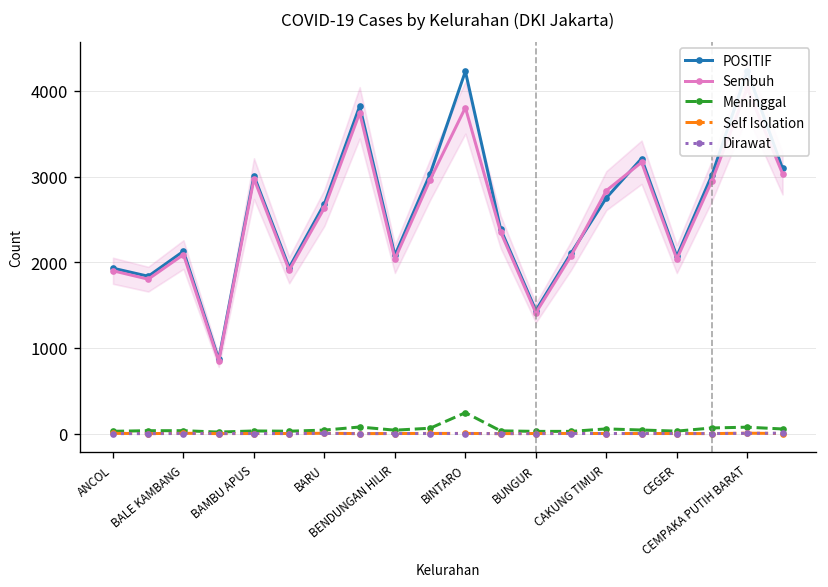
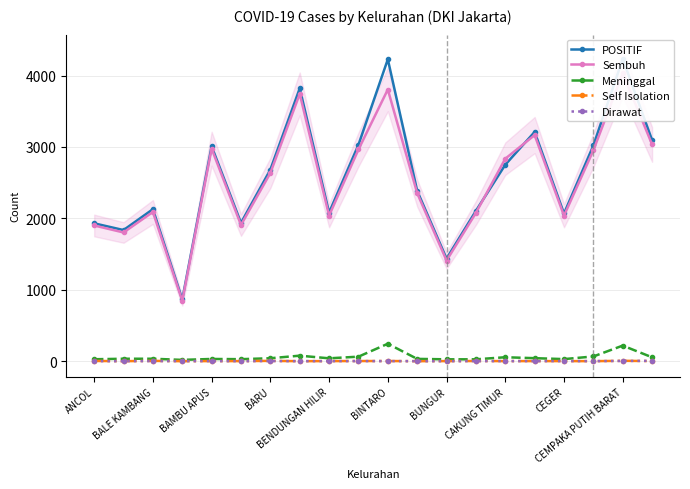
  {
    "POSITIF": {
      "BALE KAMBANG": 2100,
      "BARU": 2700,
      "BENDUNGAN HILIR": 2100,
      "BINTARO": 4200,
      "CAKUNG TIMUR": 2800
    },
    "Meninggal": {
      "BARU": 0,
      "BENDUNGAN HILIR": 0,
      "BINTARO": 200,
      "CAKUNG TIMUR": 100,
-     "CEMPAKA PUTIH BARAT": 100
+     "CEMPAKA PUTIH BARAT": 200
    },
    "Dirawat": {
      "BARU": 0,
      "BENDUNGAN HILIR": 0,
      "BINTARO": 0,
      "CAKUNG TIMUR": 0,
      "CEMPAKA PUTIH BARAT": 0
    }
  }
